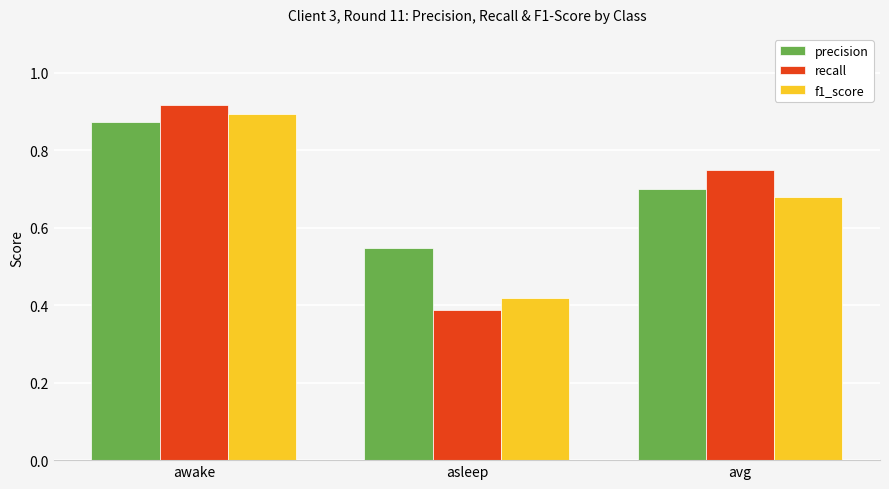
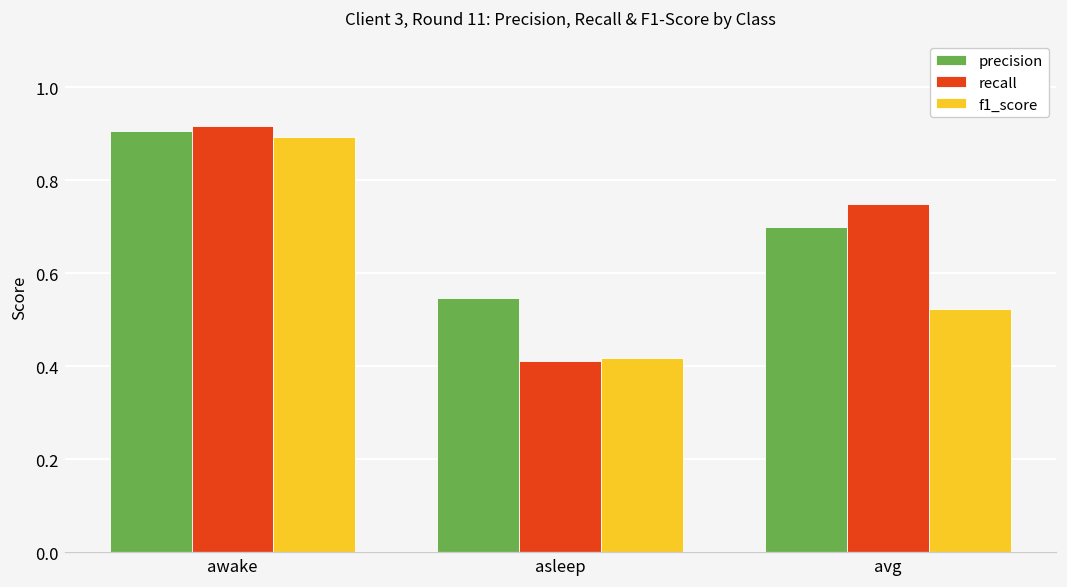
  {
    "precision": {
-     "awake": 0.87,
+     "awake": 0.91,
      "asleep": 0.55,
      "avg": 0.70
    },
    "recall": {
      "awake": 0.92,
-     "asleep": 0.39,
+     "asleep": 0.41,
      "avg": 0.75
    },
    "f1_score": {
      "awake": 0.89,
      "asleep": 0.42,
-     "avg": 0.68
+     "avg": 0.52
    }
  }
